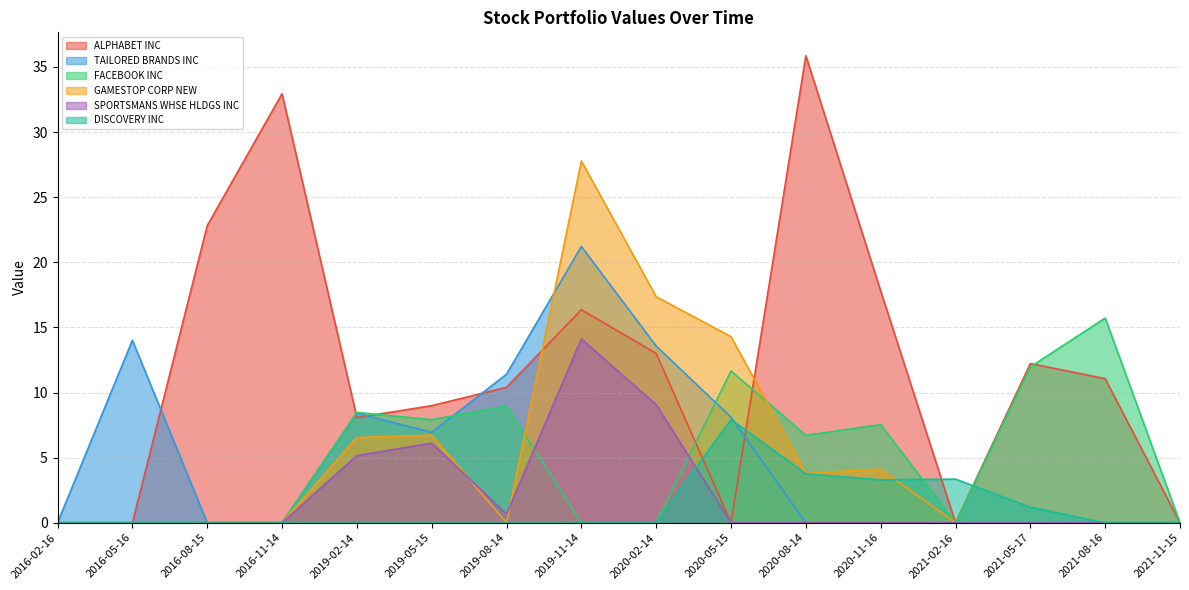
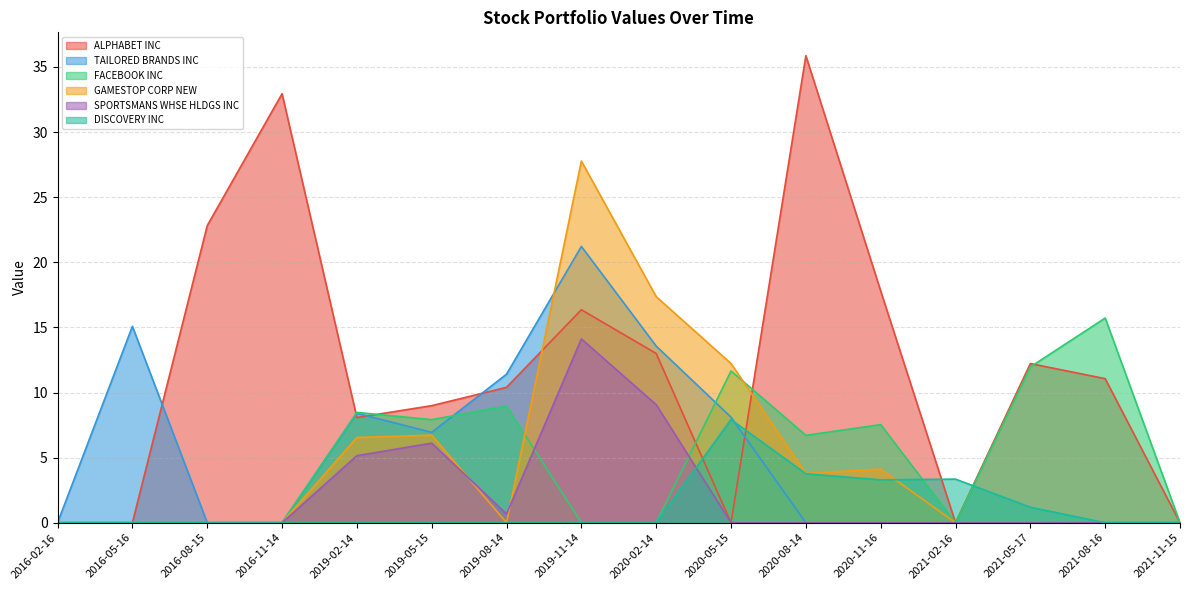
  {
    "ALPHABET INC": {
      "2016-08-15": 22.8,
      "2016-11-14": 32.9,
      "2019-02-14": 8.1,
      "2019-05-15": 9.0,
      "2019-08-14": 10.4,
      "2019-11-14": 16.4,
      "2020-02-14": 13.0,
      "2020-08-14": 35.9,
      "2020-11-16": 17.8,
      "2021-05-17": 12.2,
      "2021-08-16": 11.1
    },
    "TAILORED BRANDS INC": {
-     "2016-05-16": 14.0,
+     "2016-05-16": 15.1,
      "2019-05-15": 6.9,
      "2019-08-14": 11.4,
      "2019-11-14": 21.2,
      "2020-02-14": 13.6
    },
    "GAMESTOP CORP NEW": {
      "2019-02-14": 6.5,
      "2019-05-15": 6.7,
      "2019-11-14": 27.8,
      "2020-02-14": 17.4,
-     "2020-05-15": 14.3,
+     "2020-05-15": 12.2,
      "2020-11-16": 4.1
    },
    "SPORTSMANS WHSE HLDGS INC": {
      "2019-02-14": 5.2,
      "2019-05-15": 6.1,
      "2019-08-14": 0.7,
      "2019-11-14": 14.1,
      "2020-02-14": 9.1
    }
  }
